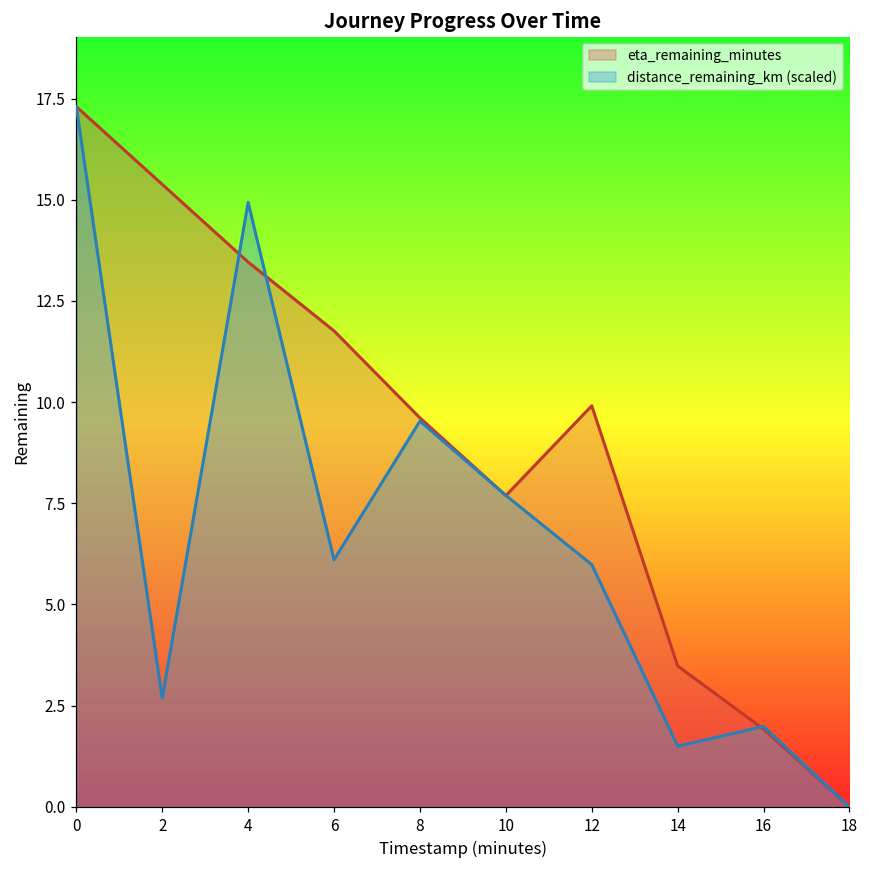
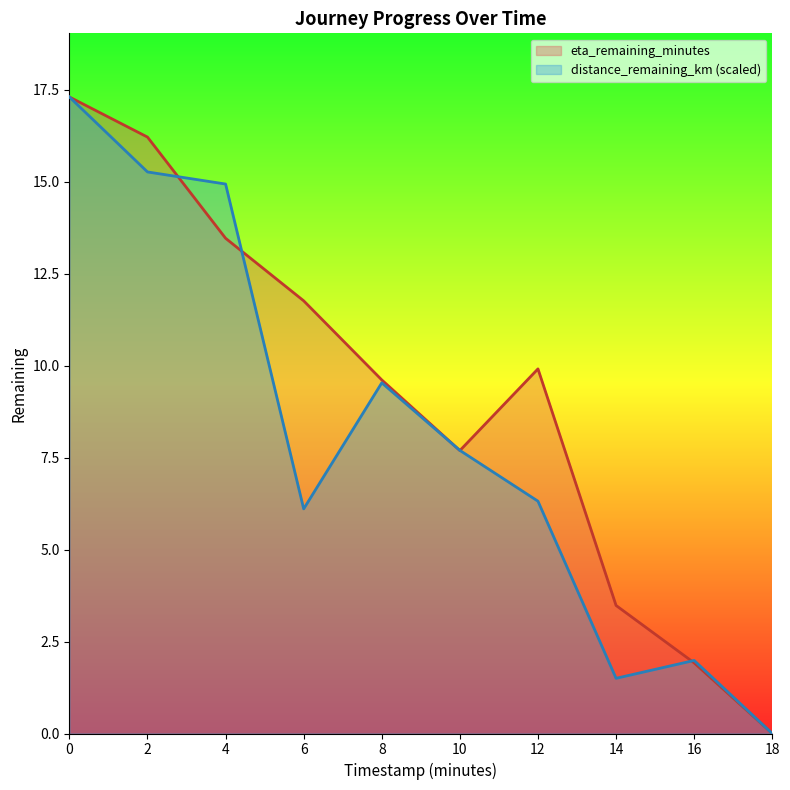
  {
    "eta_remaining_minutes": {
-     "2": 15.4,
+     "2": 16.2,
      "4": 13.5,
      "6": 11.8,
      "8": 9.6,
      "12": 9.9,
      "14": 3.5
    },
    "distance_remaining_km (scaled)": {
-     "2": 2.7,
+     "2": 15.3,
      "4": 14.9,
      "6": 6.1,
      "8": 9.5,
-     "12": 6.0,
+     "12": 6.3,
      "14": 1.5
    }
  }
